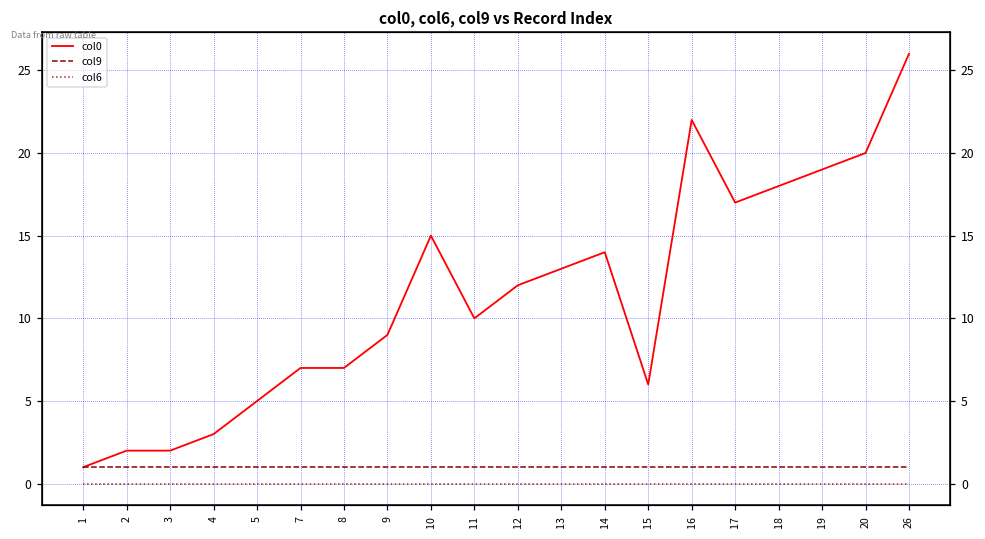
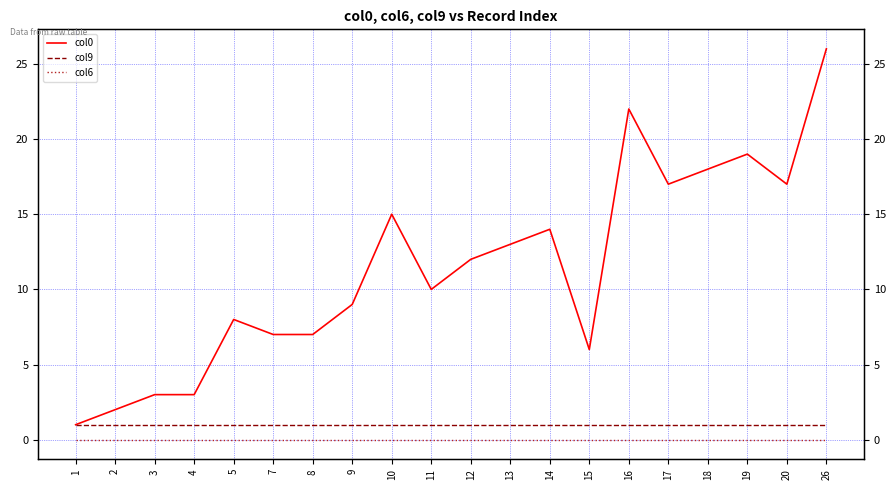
  {
    "col0": {
      "2": 2,
-     "3": 2,
+     "3": 3,
      "4": 3,
-     "5": 5,
+     "5": 8,
      "7": 7,
      "8": 7,
      "9": 9,
      "10": 15,
      "11": 10,
      "12": 12,
      "13": 13,
      "14": 14,
      "15": 6,
      "16": 22,
      "17": 17,
      "18": 18,
      "19": 19,
-     "20": 20,
+     "20": 17,
      "26": 26
    },
    "col9": {
      "2": 1,
      "3": 1,
      "4": 1,
      "5": 1,
      "7": 1,
      "8": 1,
      "9": 1,
      "10": 1,
      "11": 1,
      "12": 1,
      "13": 1,
      "14": 1,
      "15": 1,
      "16": 1,
      "17": 1,
      "18": 1,
      "19": 1,
      "20": 1,
      "26": 1
    },
    "col6": {
      "1": 0,
      "2": 0,
      "3": 0,
      "4": 0,
      "5": 0,
      "7": 0,
      "8": 0,
      "9": 0,
      "10": 0,
      "11": 0,
      "12": 0,
      "13": 0,
      "14": 0,
      "15": 0,
      "16": 0,
      "17": 0,
      "18": 0,
      "19": 0,
      "20": 0,
      "26": 0
    }
  }
